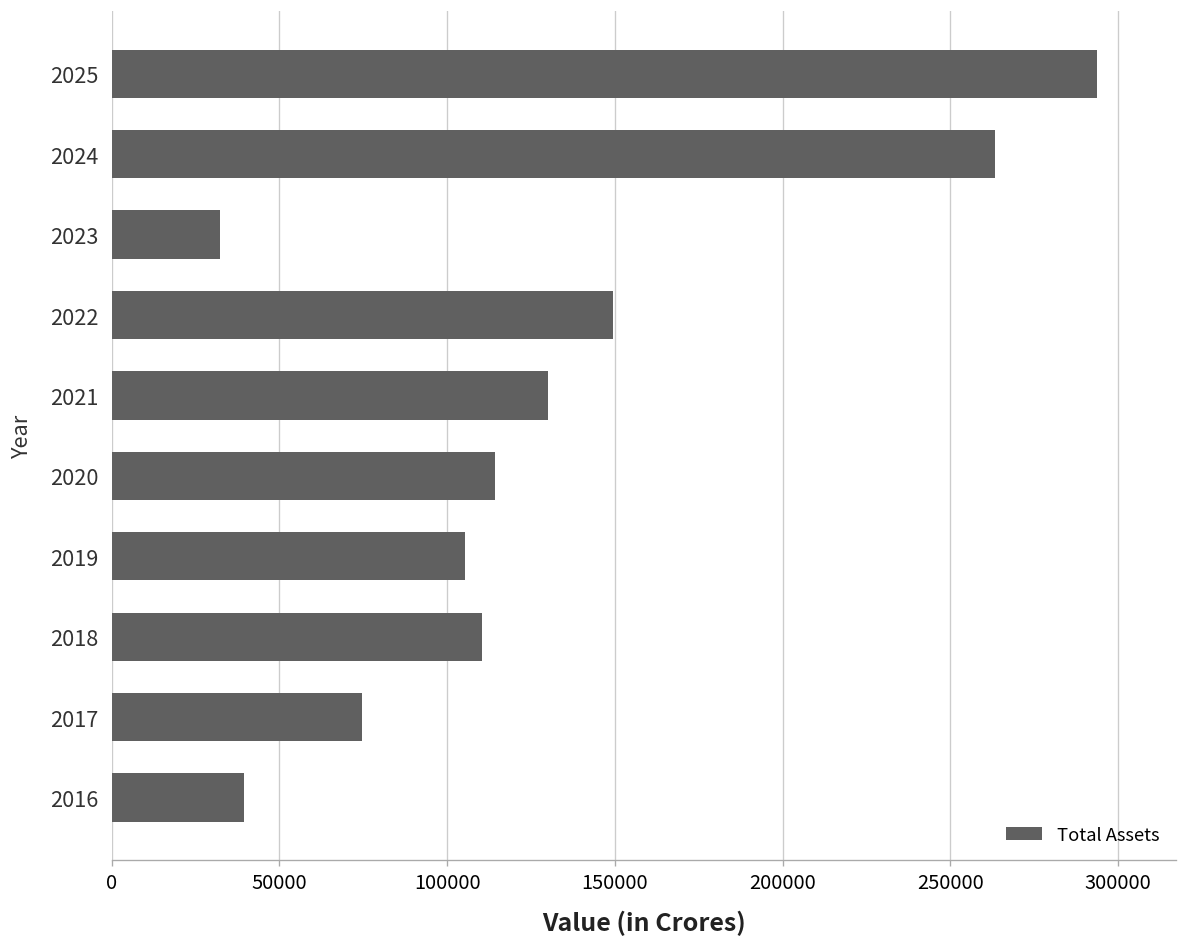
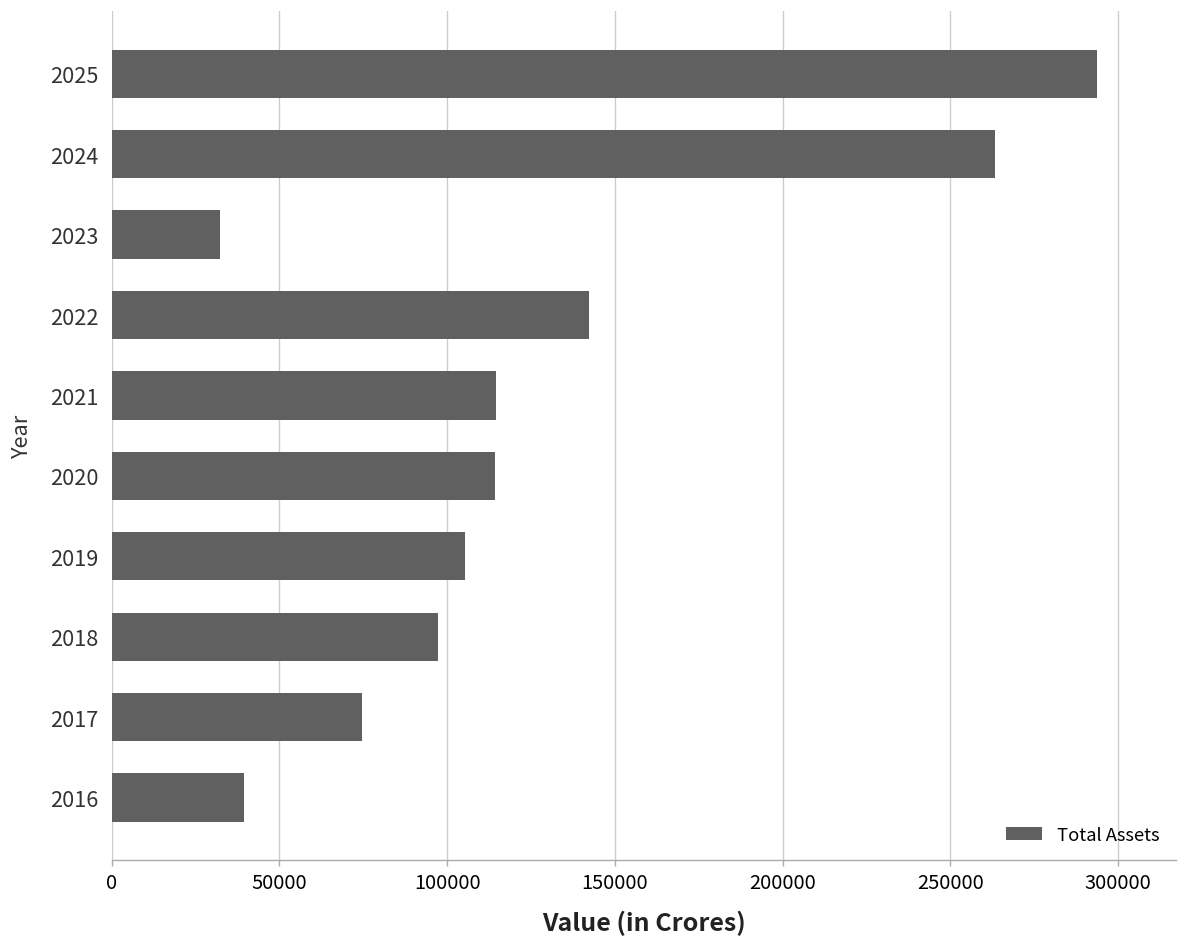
  {
    "2025": 294000,
    "2024": 263000,
    "2023": 32000,
-   "2022": 149000,
-   "2021": 130000,
+   "2022": 142000,
+   "2021": 115000,
    "2020": 114000,
    "2019": 105000,
-   "2018": 110000,
+   "2018": 97000,
    "2017": 74000,
    "2016": 39000
  }
